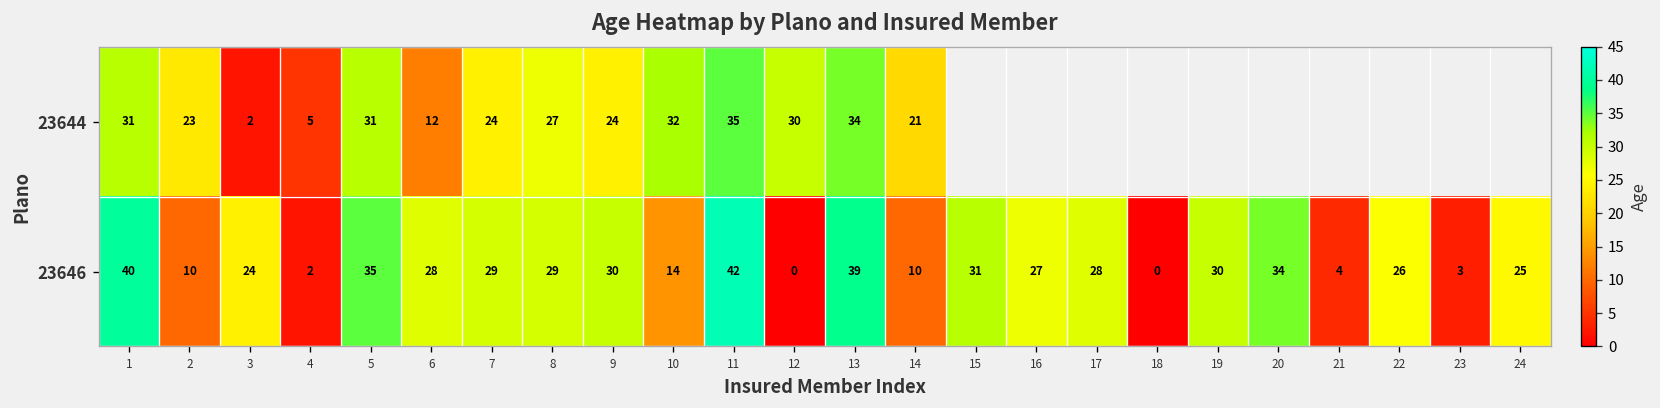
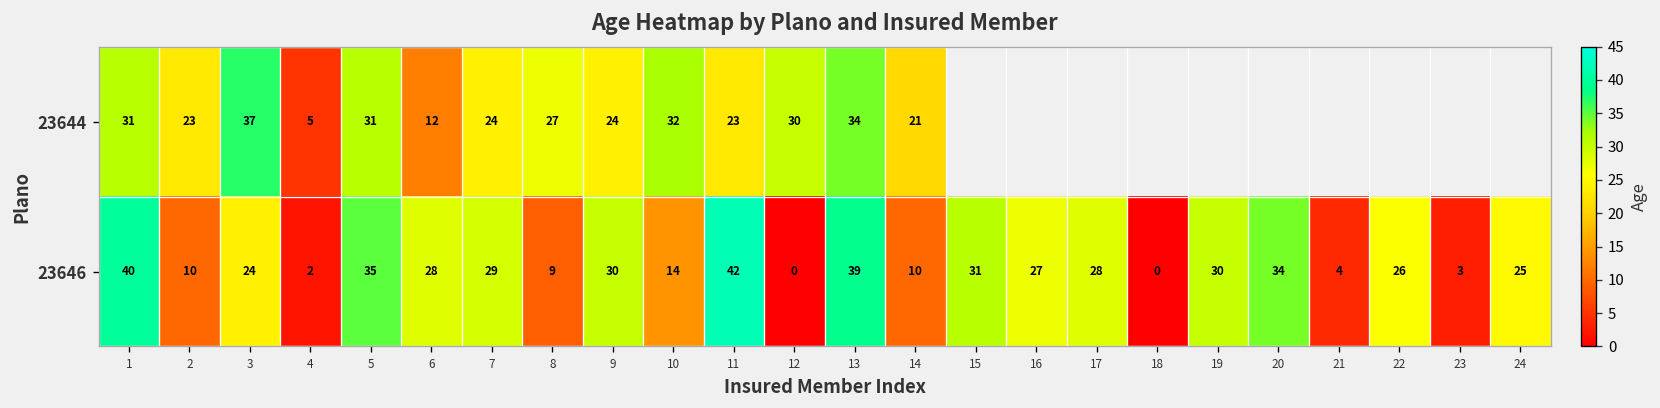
  {
    "23644": {
      "1": 31,
      "2": 23,
-     "3": 2,
+     "3": 37,
      "4": 5,
      "5": 31,
      "6": 12,
      "7": 24,
      "8": 27,
      "9": 24,
      "10": 32,
-     "11": 35,
+     "11": 23,
      "12": 30,
      "13": 34,
      "14": 21
    },
    "23646": {
      "1": 40,
      "2": 10,
      "3": 24,
      "4": 2,
      "5": 35,
      "6": 28,
      "7": 29,
-     "8": 29,
+     "8": 9,
      "9": 30,
      "10": 14,
      "11": 42,
      "12": 0,
      "13": 39,
      "14": 10,
      "15": 31,
      "16": 27,
      "17": 28,
      "18": 0,
      "19": 30,
      "20": 34,
      "21": 4,
      "22": 26,
      "23": 3,
      "24": 25
    }
  }
